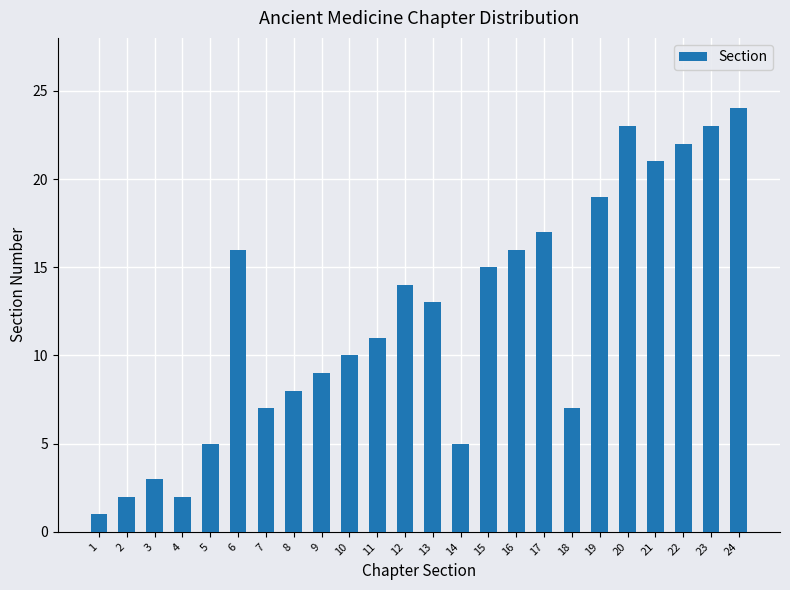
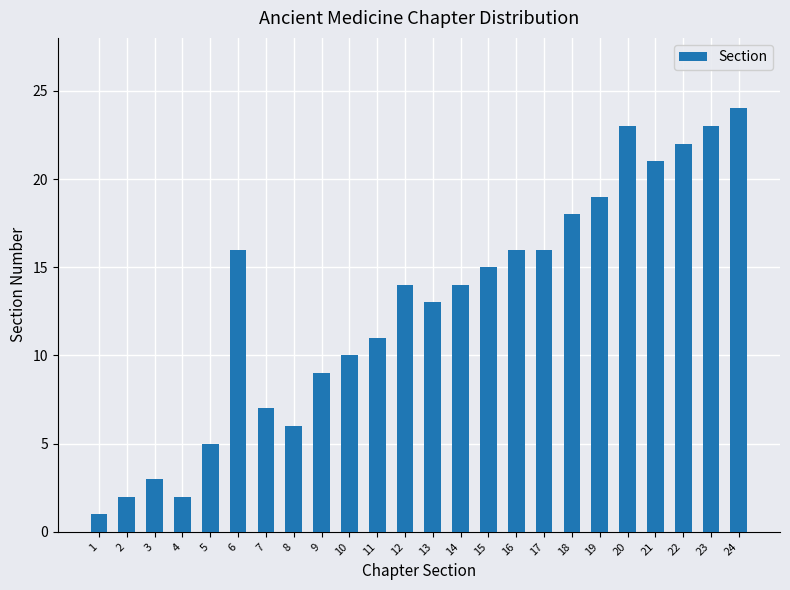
  {
    "1": 1,
    "2": 2,
    "3": 3,
    "4": 2,
    "5": 5,
    "6": 16,
    "7": 7,
-   "8": 8,
+   "8": 6,
    "9": 9,
    "10": 10,
    "11": 11,
    "12": 14,
    "13": 13,
-   "14": 5,
+   "14": 14,
    "15": 15,
    "16": 16,
-   "17": 17,
-   "18": 7,
+   "17": 16,
+   "18": 18,
    "19": 19,
    "20": 23,
    "21": 21,
    "22": 22,
    "23": 23,
    "24": 24
  }
